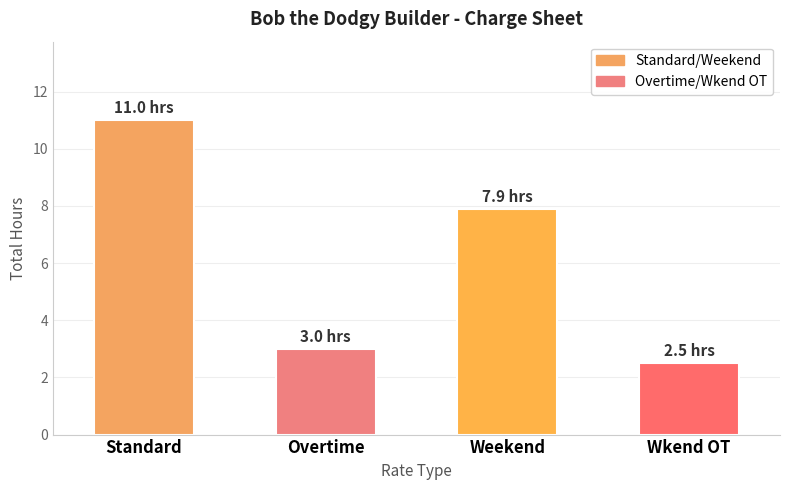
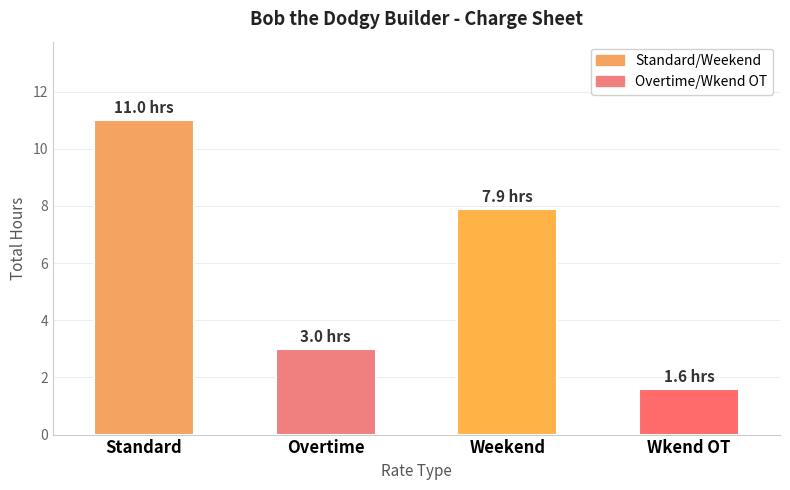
  {
    "Standard": 11.0,
    "Overtime": 3.0,
    "Weekend": 7.9,
-   "Wkend OT": 2.5
+   "Wkend OT": 1.6
  }
